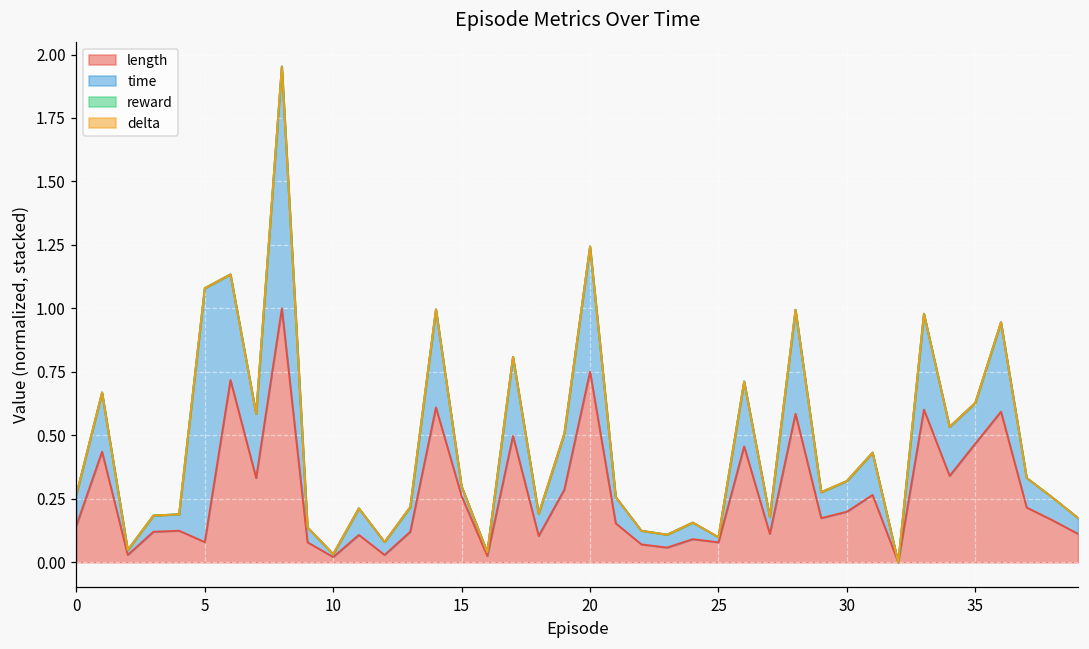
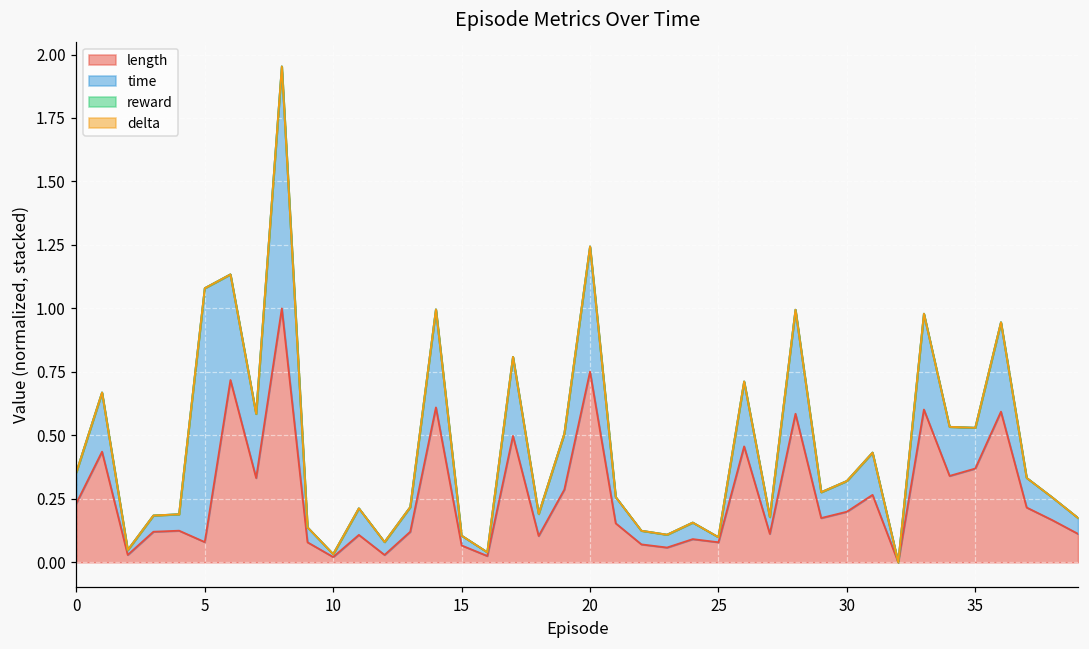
  {
    "length": {
-     "0": 0.14,
+     "0": 0.23,
      "5": 0.08,
      "10": 0.02,
-     "15": 0.26,
+     "15": 0.07,
      "20": 0.75,
      "25": 0.08,
      "30": 0.20,
-     "35": 0.47
+     "35": 0.37
    }
  }
